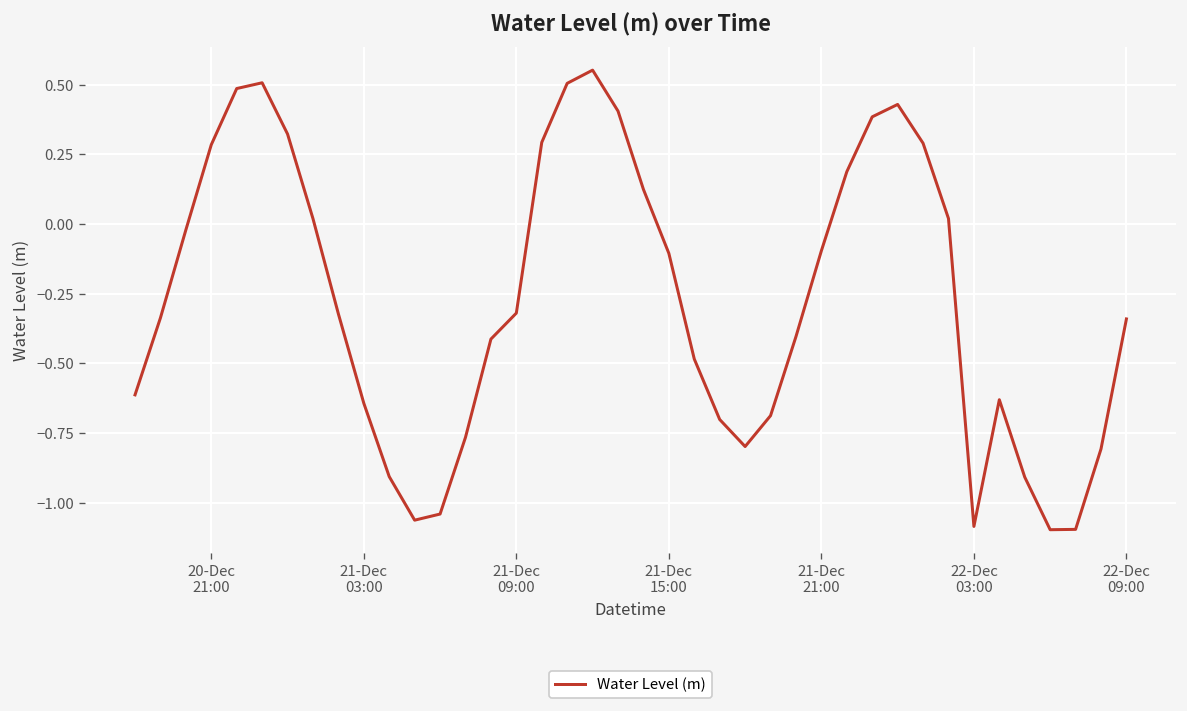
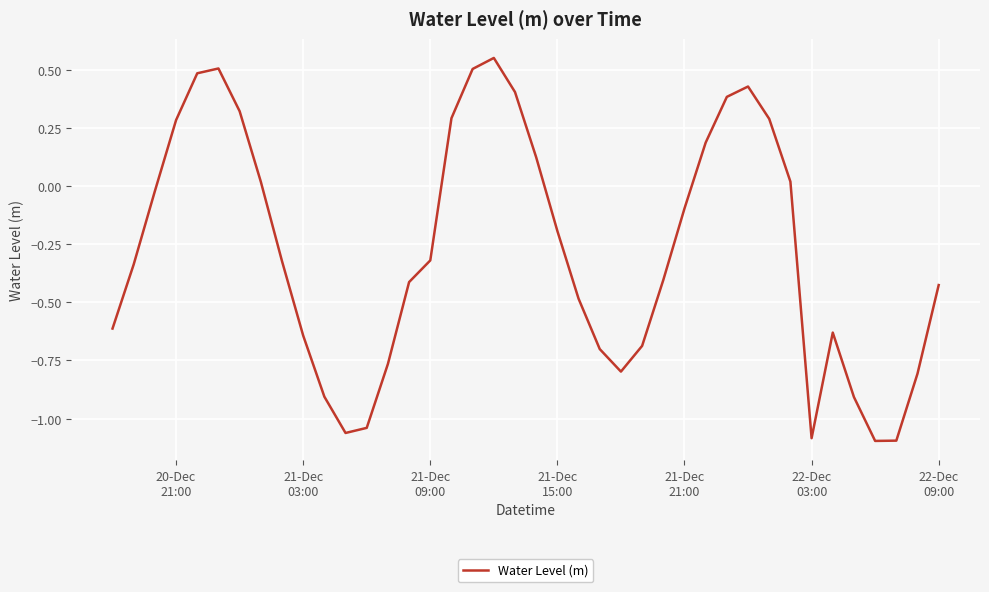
  {
    "20-Dec 21:00": 0.28,
    "21-Dec 03:00": -0.64,
    "21-Dec 09:00": -0.32,
-   "21-Dec 15:00": -0.11,
+   "21-Dec 15:00": -0.19,
    "21-Dec 21:00": -0.10,
    "22-Dec 03:00": -1.08,
-   "22-Dec 09:00": -0.34
+   "22-Dec 09:00": -0.43
  }
